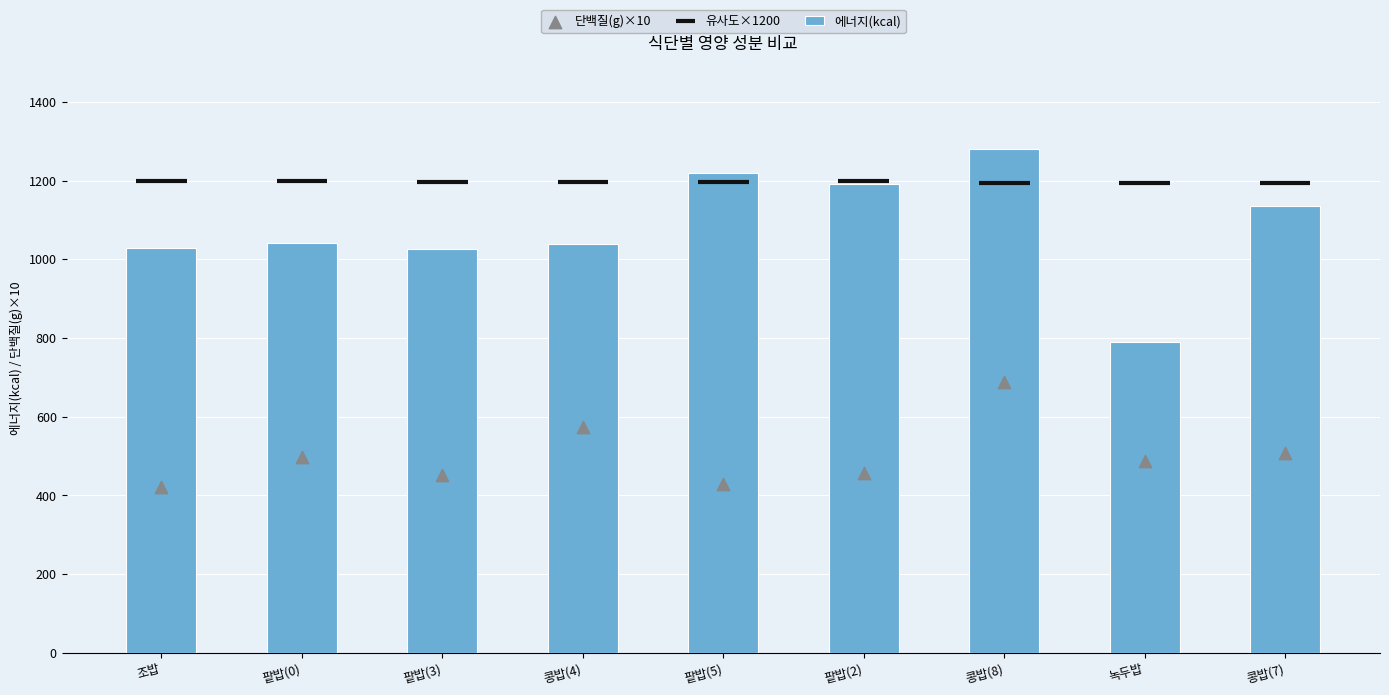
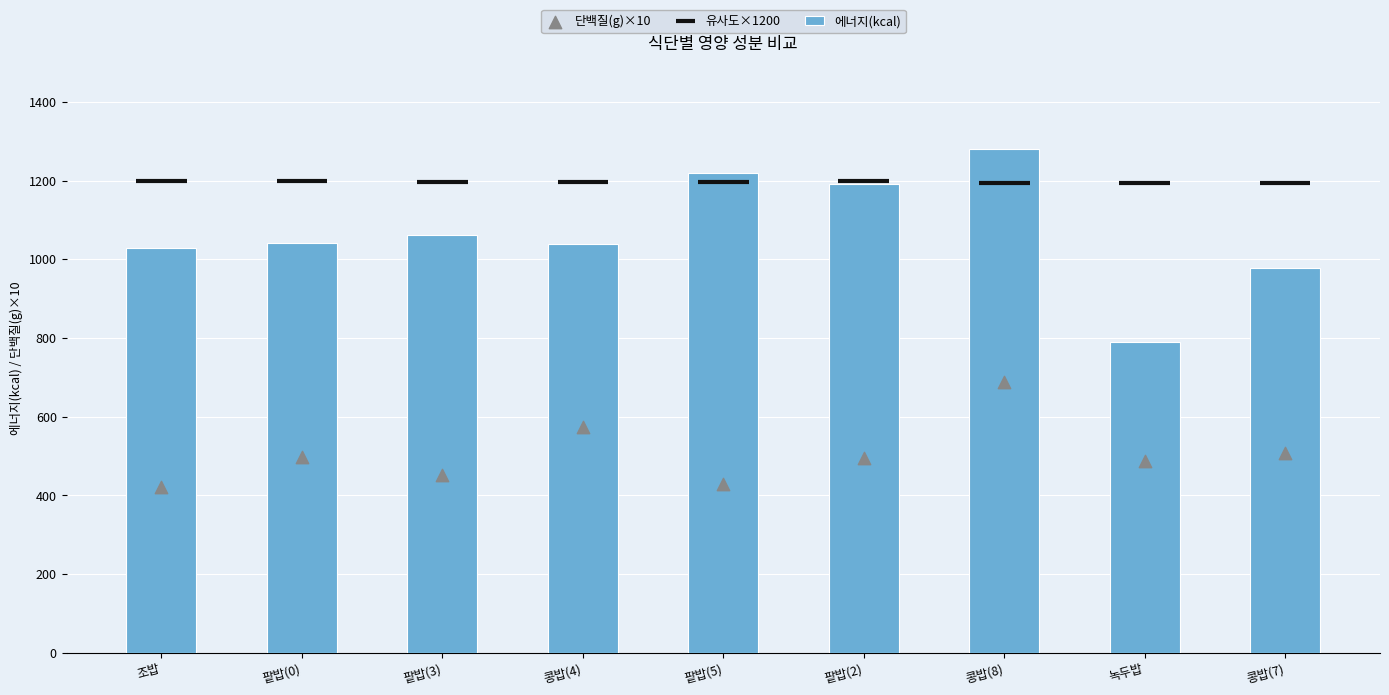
  {
    "에너지(kcal)": {
      "조밥": 1030,
      "팥밥(0)": 1040,
-     "팥밥(3)": 1030,
+     "팥밥(3)": 1060,
      "콩밥(4)": 1040,
      "팥밥(5)": 1220,
      "팥밥(2)": 1190,
      "콩밥(8)": 1280,
      "녹두밥": 790,
-     "콩밥(7)": 1140
+     "콩밥(7)": 980
    },
    "단백질(g)×10": {
-     "팥밥(2)": 460
+     "팥밥(2)": 500
    }
  }
